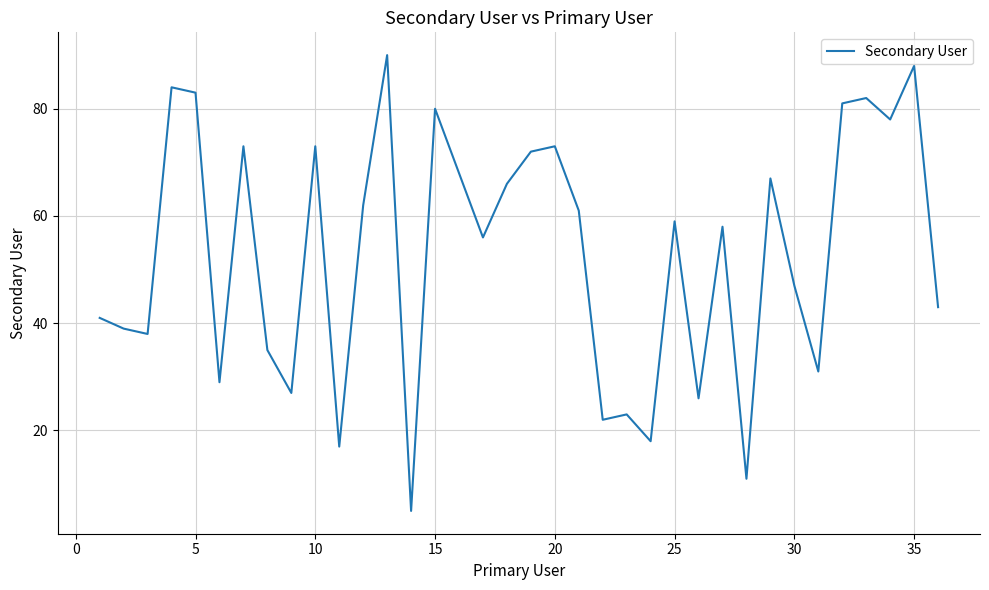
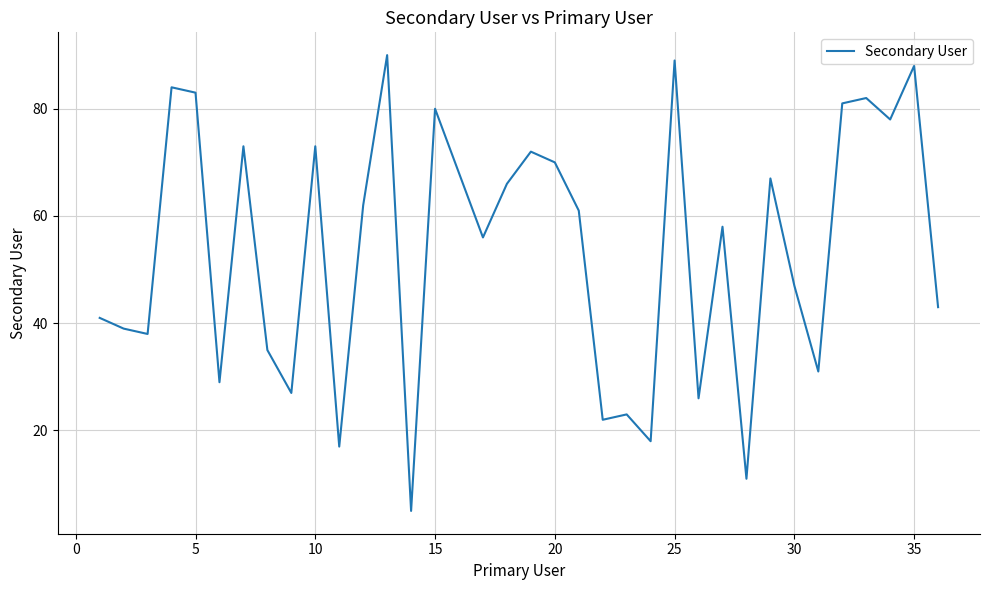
  {
    "5": 83,
    "10": 73,
    "15": 80,
-   "20": 73,
-   "25": 59,
+   "20": 70,
+   "25": 89,
    "30": 47,
    "35": 88
  }
